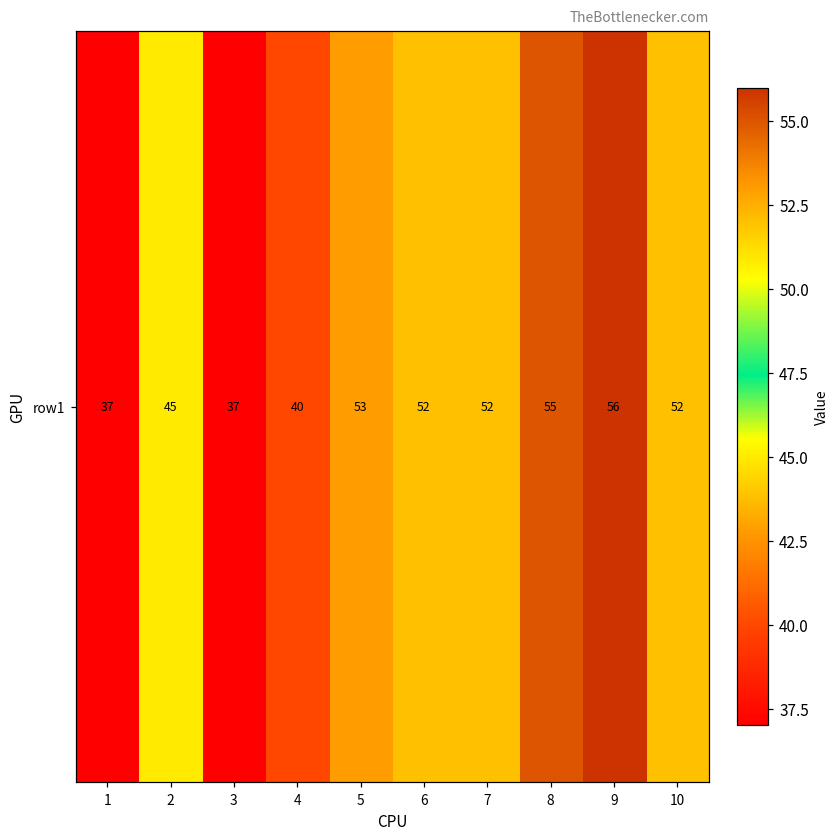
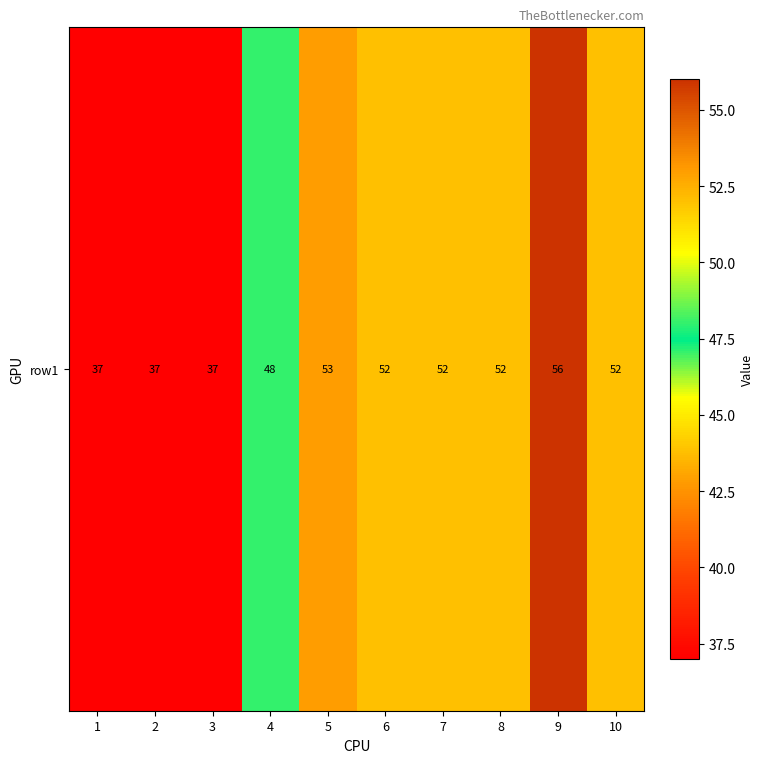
  {
    "row1": {
      "1": 37,
-     "2": 45,
+     "2": 37,
      "3": 37,
-     "4": 40,
+     "4": 48,
      "5": 53,
      "6": 52,
      "7": 52,
-     "8": 55,
+     "8": 52,
      "9": 56,
      "10": 52
    }
  }
